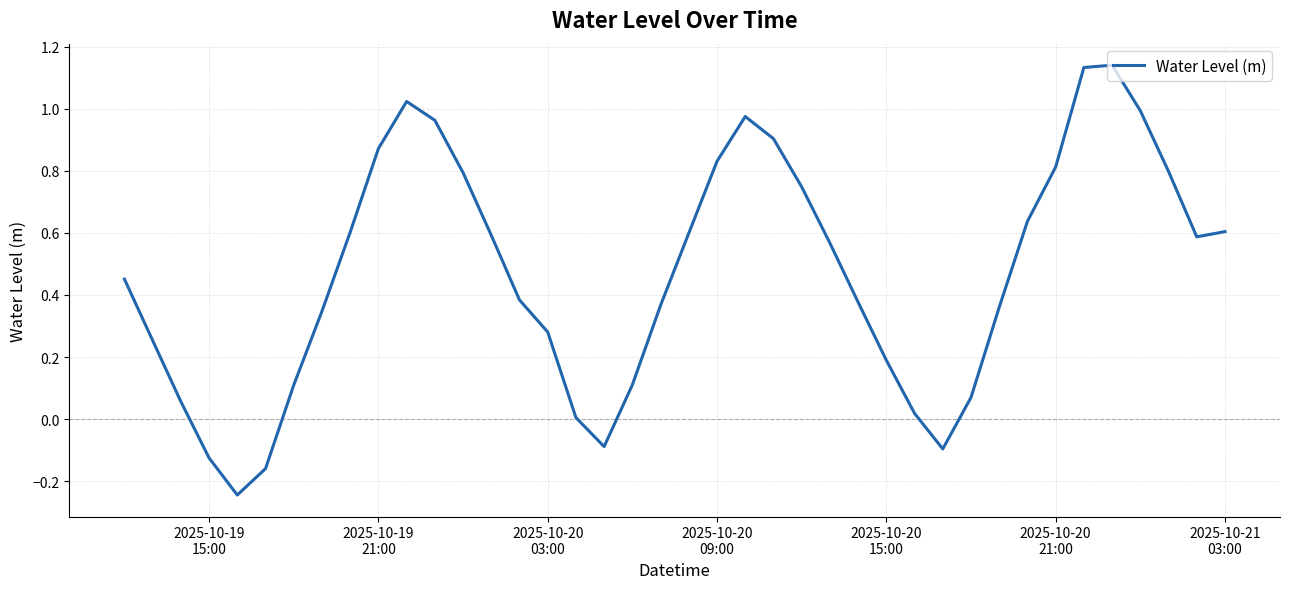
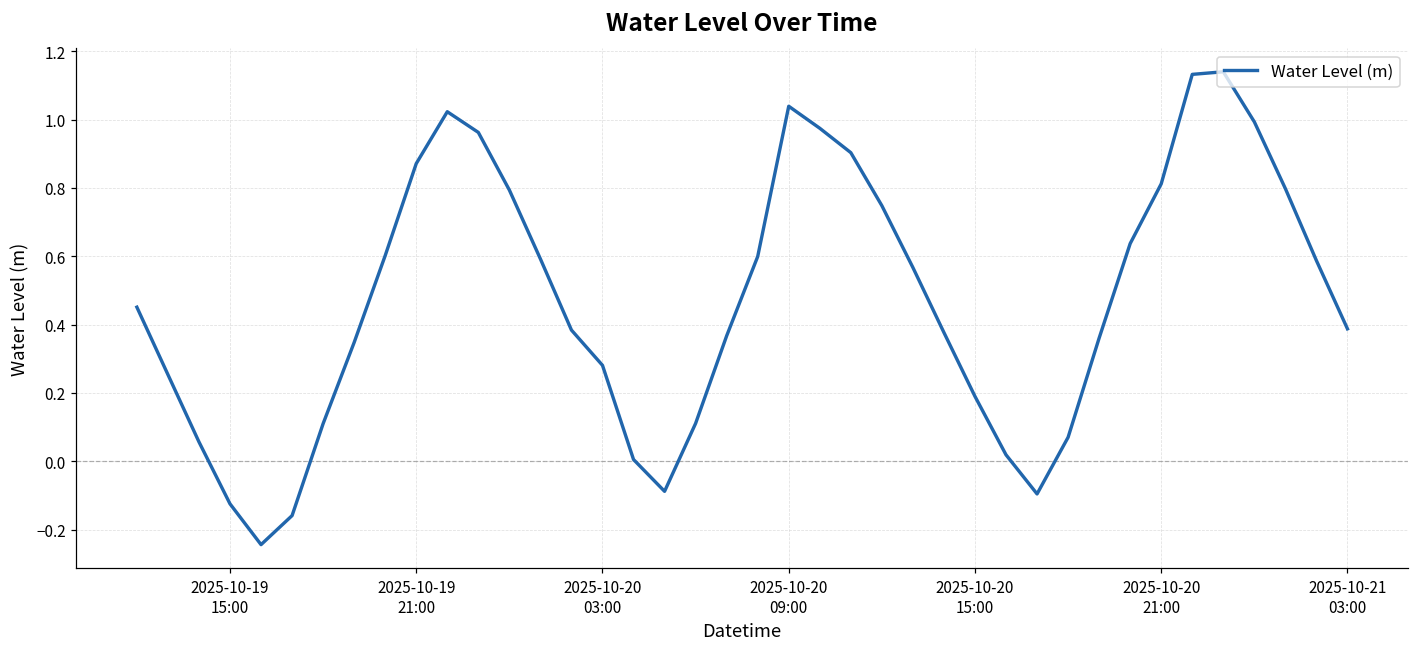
  {
    "2025-10-19 15:00": -0.12,
    "2025-10-19 21:00": 0.87,
    "2025-10-20 03:00": 0.28,
-   "2025-10-20 09:00": 0.83,
+   "2025-10-20 09:00": 1.04,
    "2025-10-20 15:00": 0.19,
    "2025-10-20 21:00": 0.81,
-   "2025-10-21 03:00": 0.60
+   "2025-10-21 03:00": 0.39
  }
